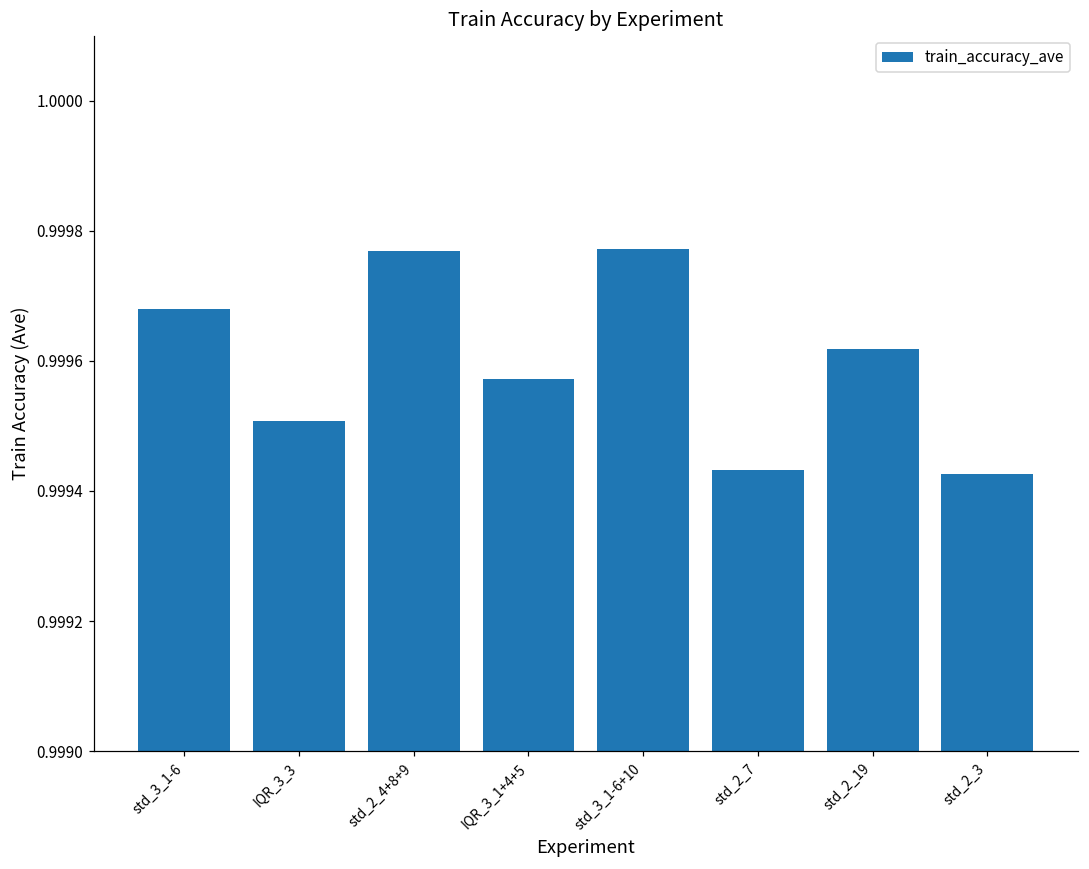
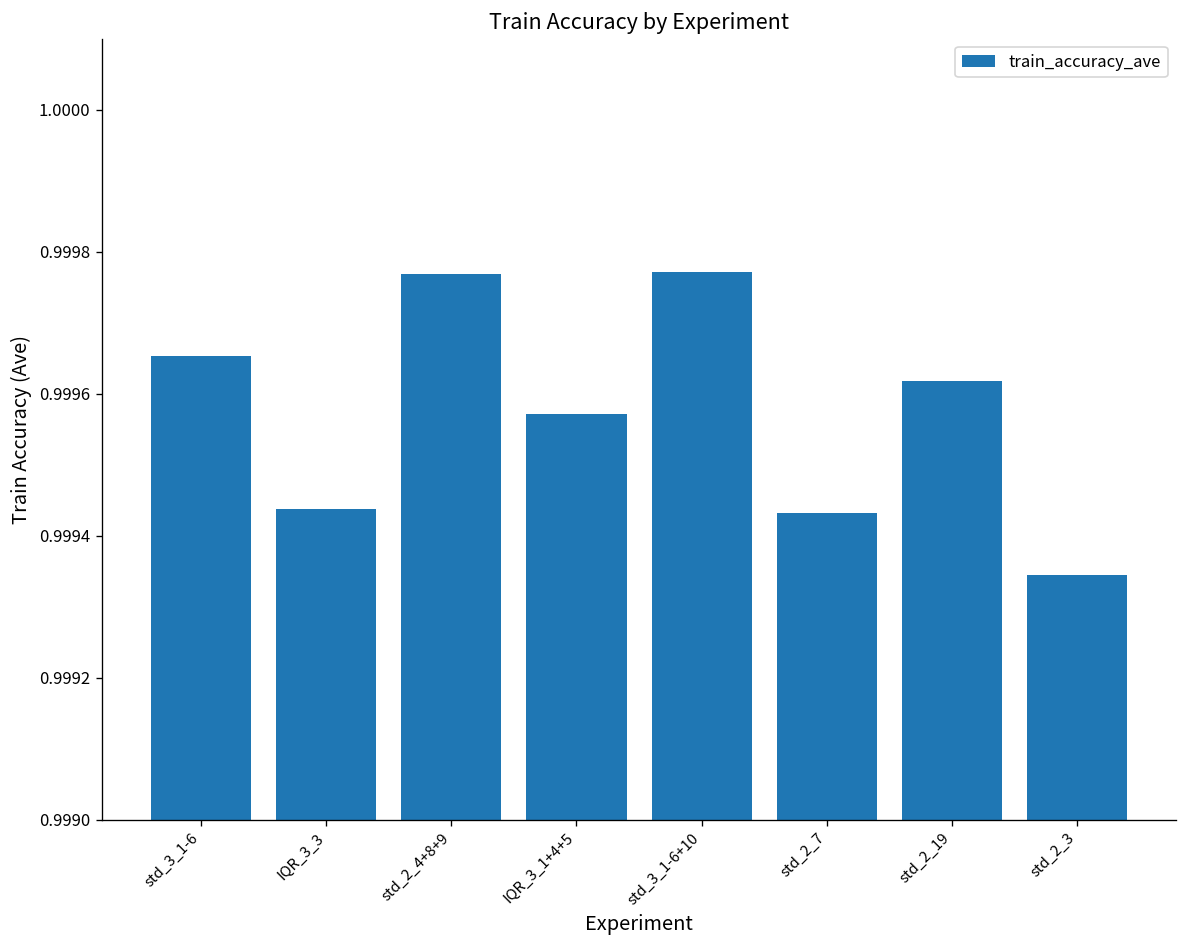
  {
-   "std_3_1-6": 0.99968,
-   "IQR_3_3": 0.99951,
+   "std_3_1-6": 0.99965,
+   "IQR_3_3": 0.99944,
    "std_2_4+8+9": 0.99977,
    "IQR_3_1+4+5": 0.99957,
    "std_3_1-6+10": 0.99977,
    "std_2_7": 0.99943,
    "std_2_19": 0.99962,
-   "std_2_3": 0.99943
+   "std_2_3": 0.99935
  }
